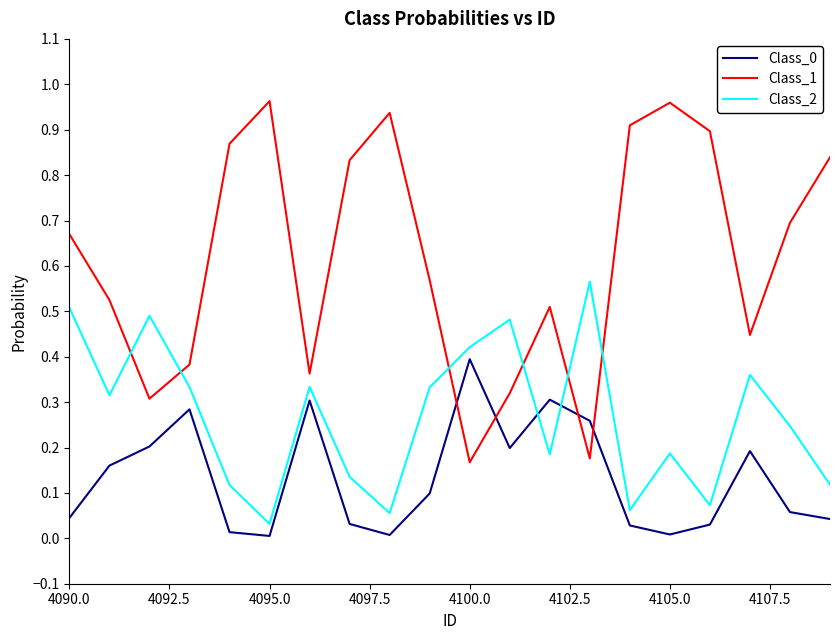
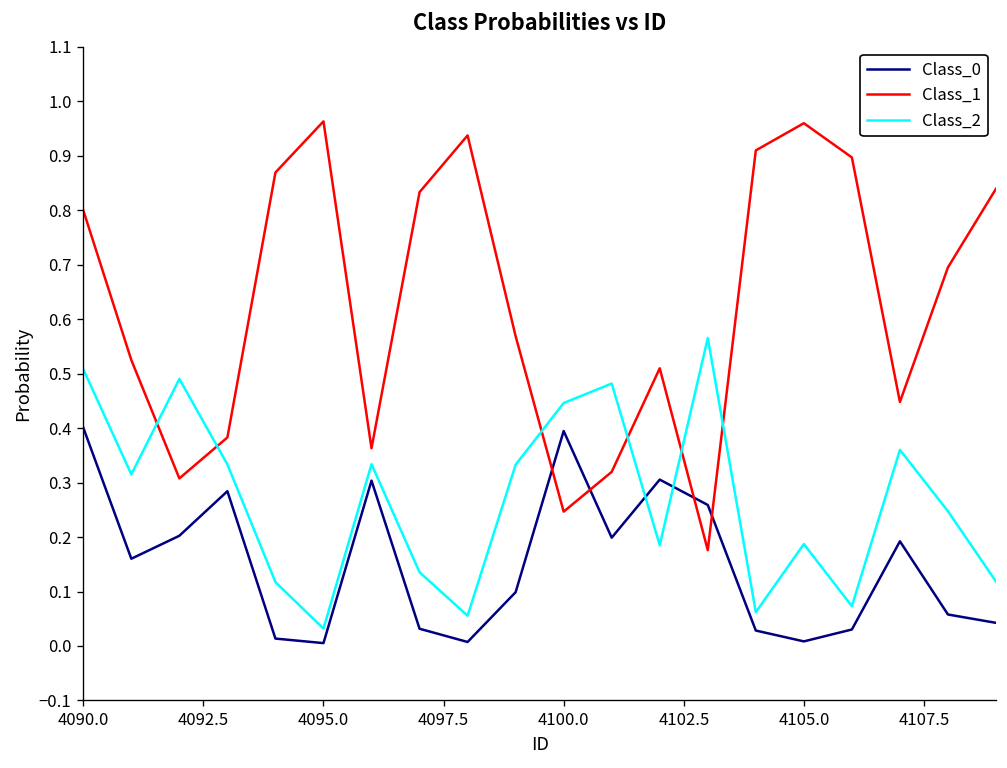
  {
    "Class_0": {
-     "4090.0": 0.04,
+     "4090.0": 0.40,
      "4095.0": 0.01,
      "4100.0": 0.39,
      "4105.0": 0.01
    },
    "Class_1": {
-     "4090.0": 0.67,
+     "4090.0": 0.80,
      "4095.0": 0.96,
-     "4100.0": 0.17,
+     "4100.0": 0.25,
      "4105.0": 0.96
    },
    "Class_2": {
      "4090.0": 0.51,
      "4095.0": 0.03,
-     "4100.0": 0.42,
+     "4100.0": 0.45,
      "4105.0": 0.19
    }
  }
